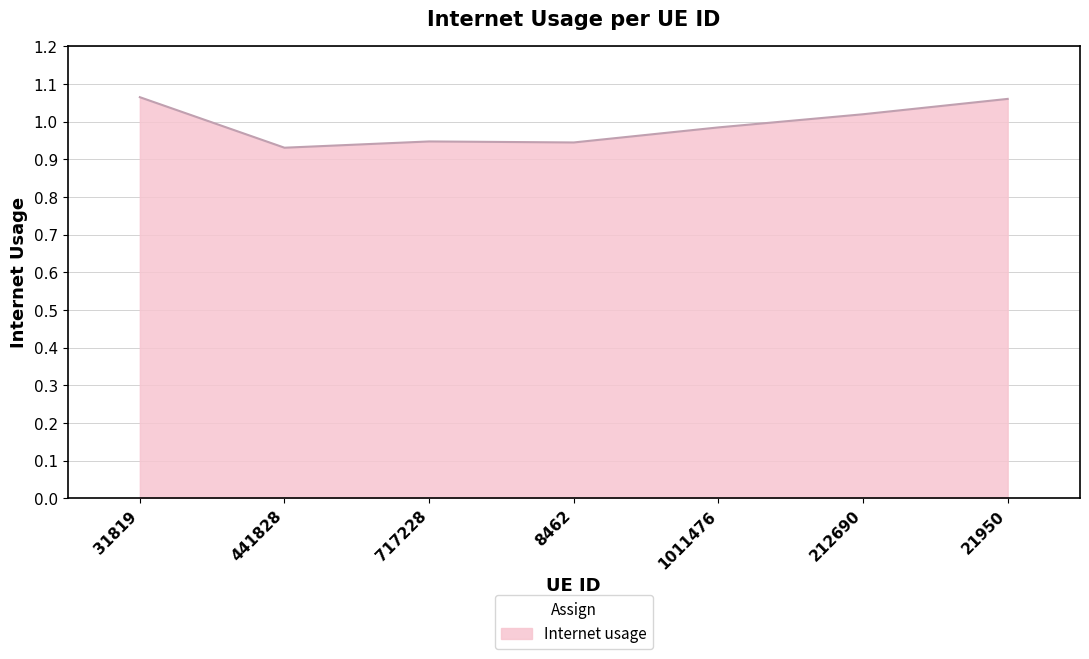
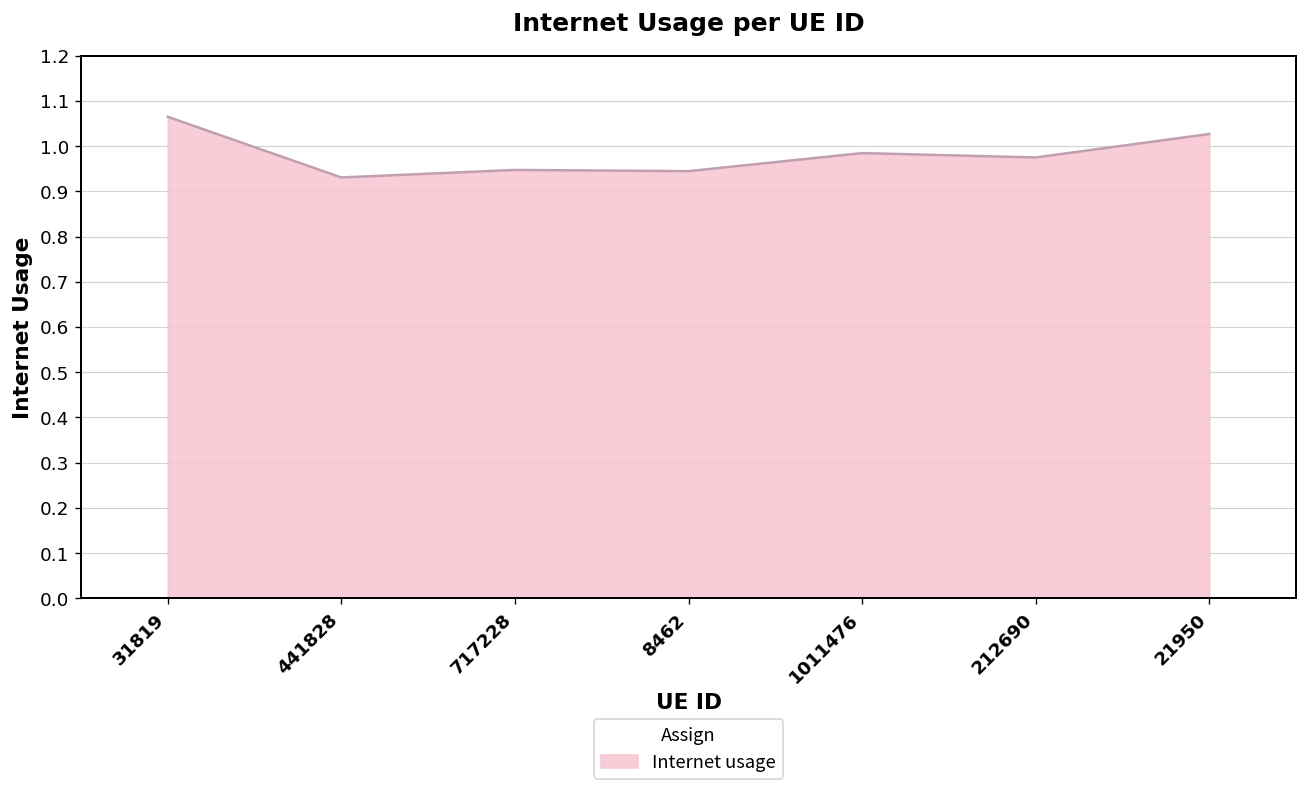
  {
    "31819": 1.06,
    "441828": 0.93,
    "717228": 0.95,
    "8462": 0.94,
    "1011476": 0.98,
-   "212690": 1.02,
-   "21950": 1.06
+   "212690": 0.97,
+   "21950": 1.03
  }
